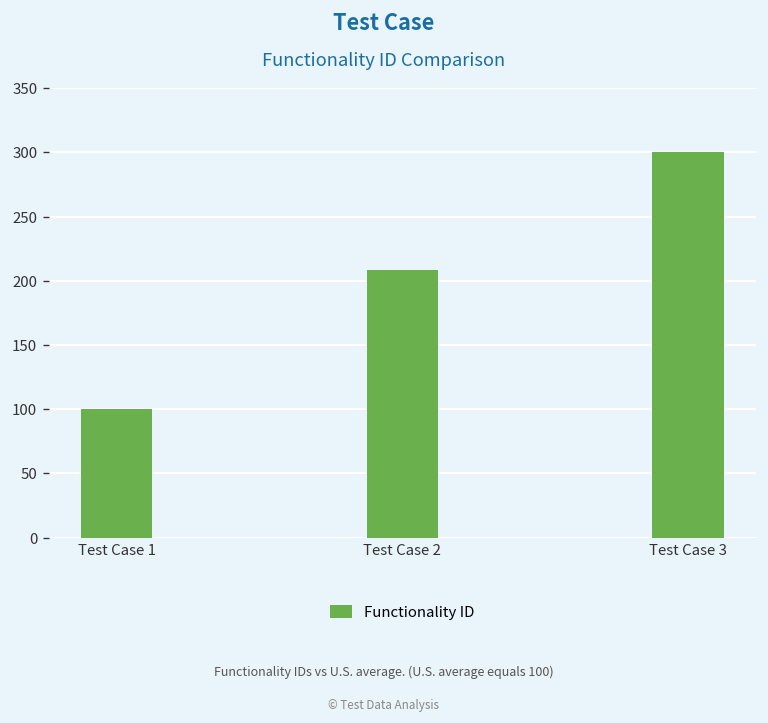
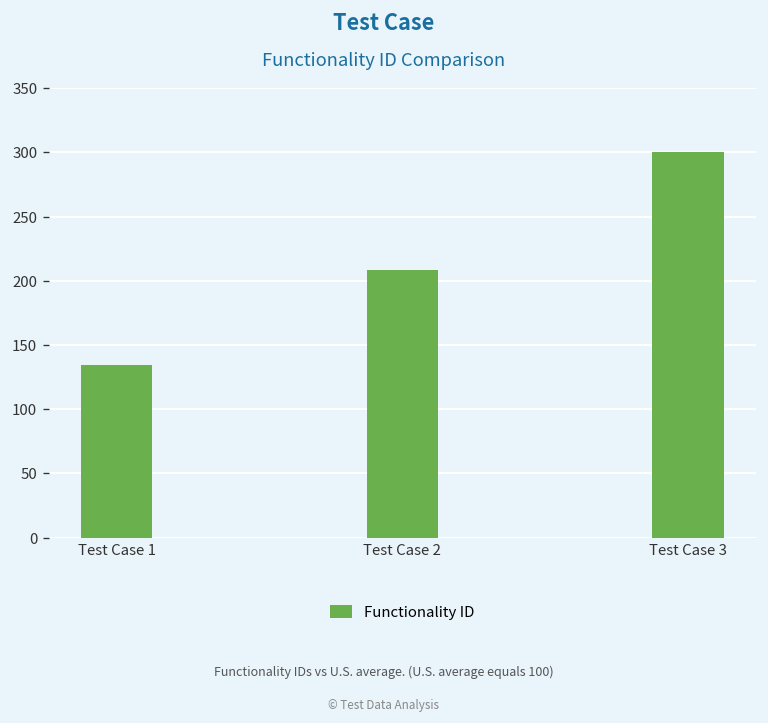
  {
-   "Test Case 1": 100,
+   "Test Case 1": 134,
    "Test Case 2": 208,
    "Test Case 3": 300
  }
